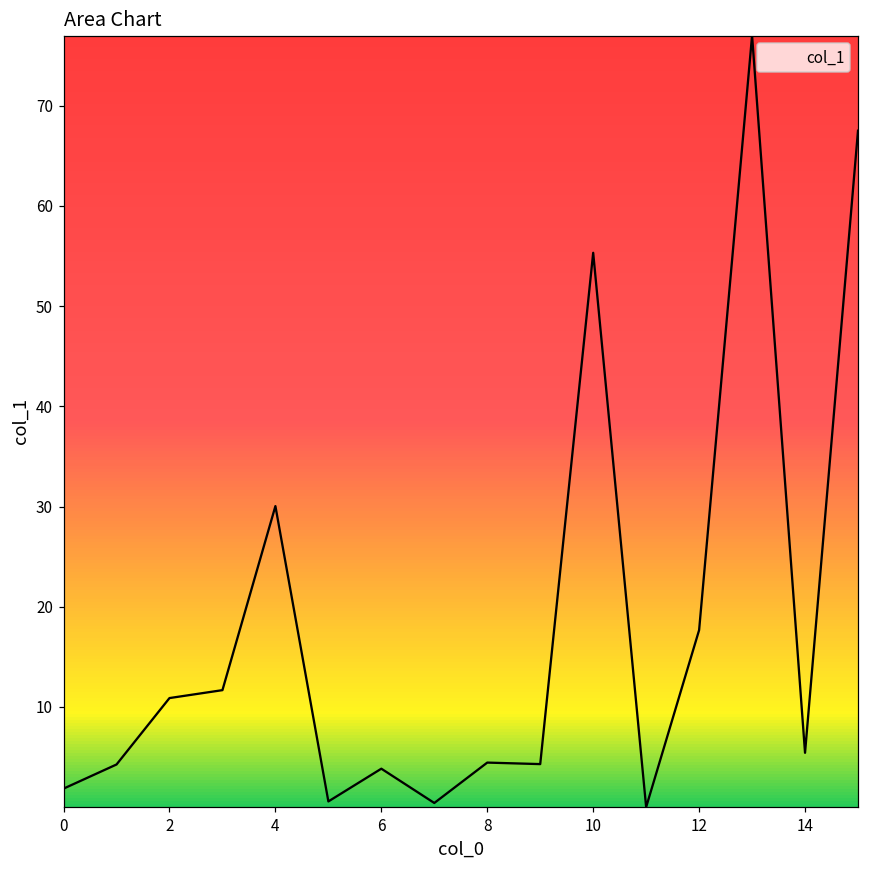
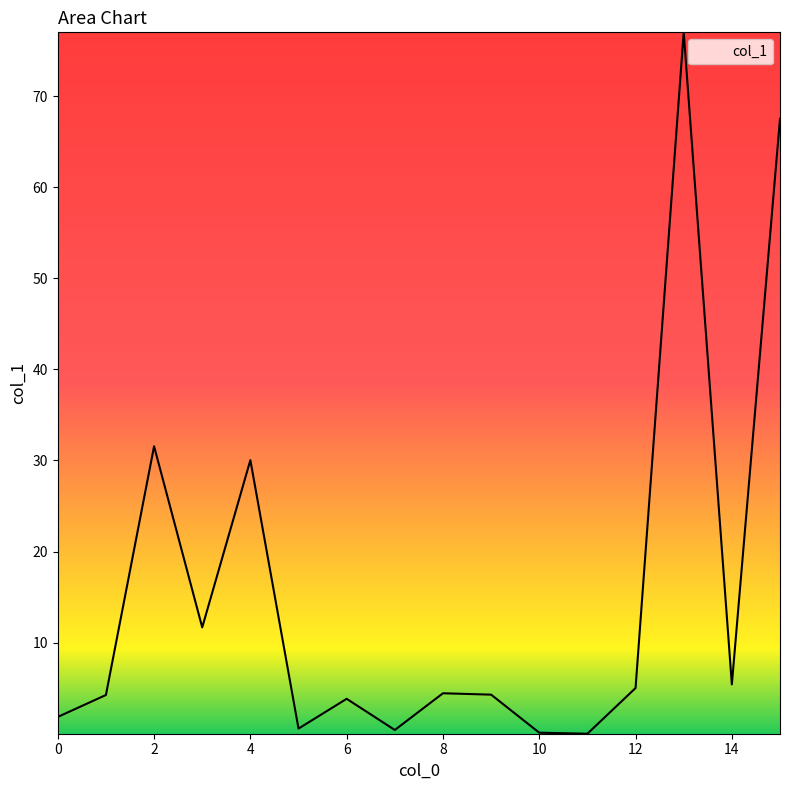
  {
    "0": 2,
-   "2": 11,
+   "2": 32,
    "4": 30,
    "6": 4,
    "8": 4,
-   "10": 55,
-   "12": 18,
+   "10": 0,
+   "12": 5,
    "14": 5
  }
